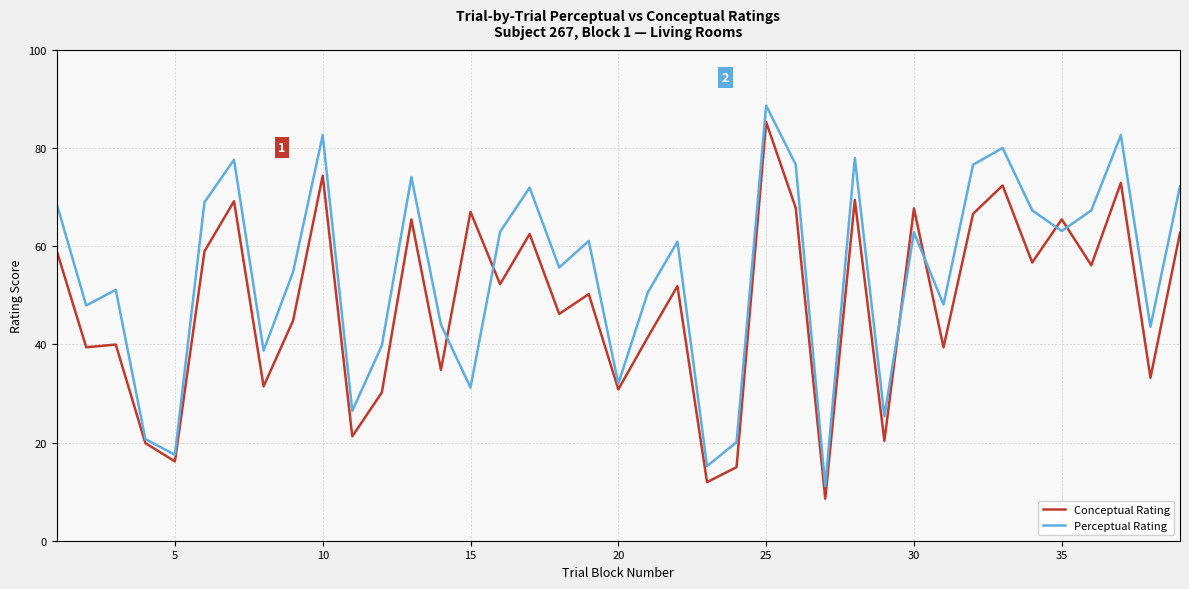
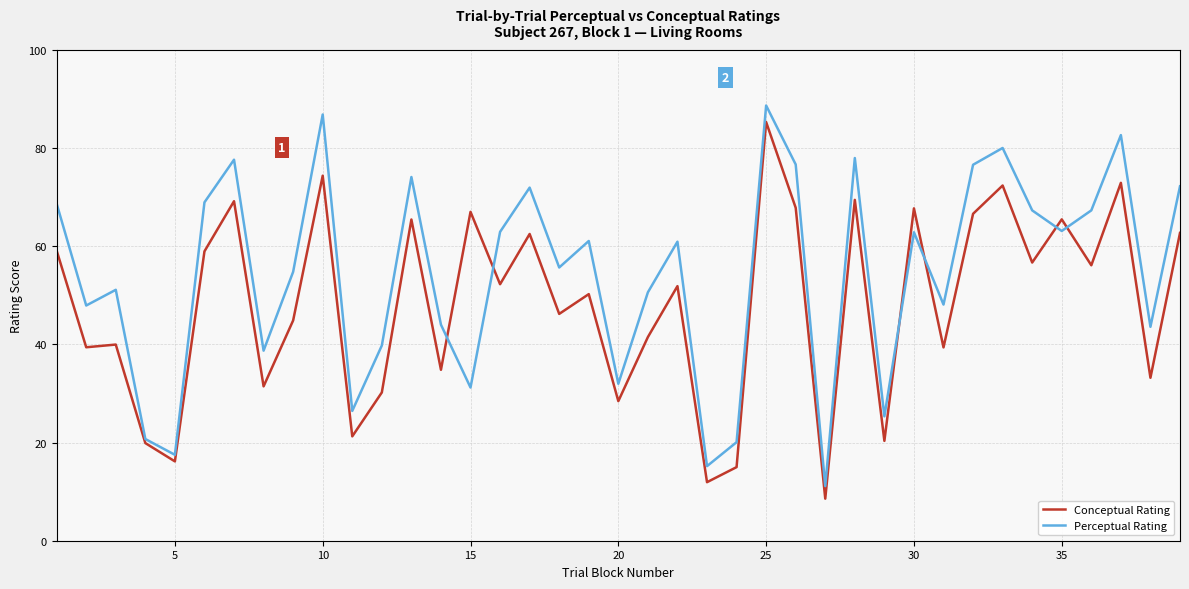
  {
    "Conceptual Rating": {
      "5": 16,
      "10": 74,
      "15": 67,
-     "20": 31,
+     "20": 28,
      "25": 85,
      "30": 68,
      "35": 66
    },
    "Perceptual Rating": {
      "5": 18,
-     "10": 83,
+     "10": 87,
      "15": 31,
      "20": 32,
      "25": 89,
      "30": 63,
      "35": 63
    }
  }
